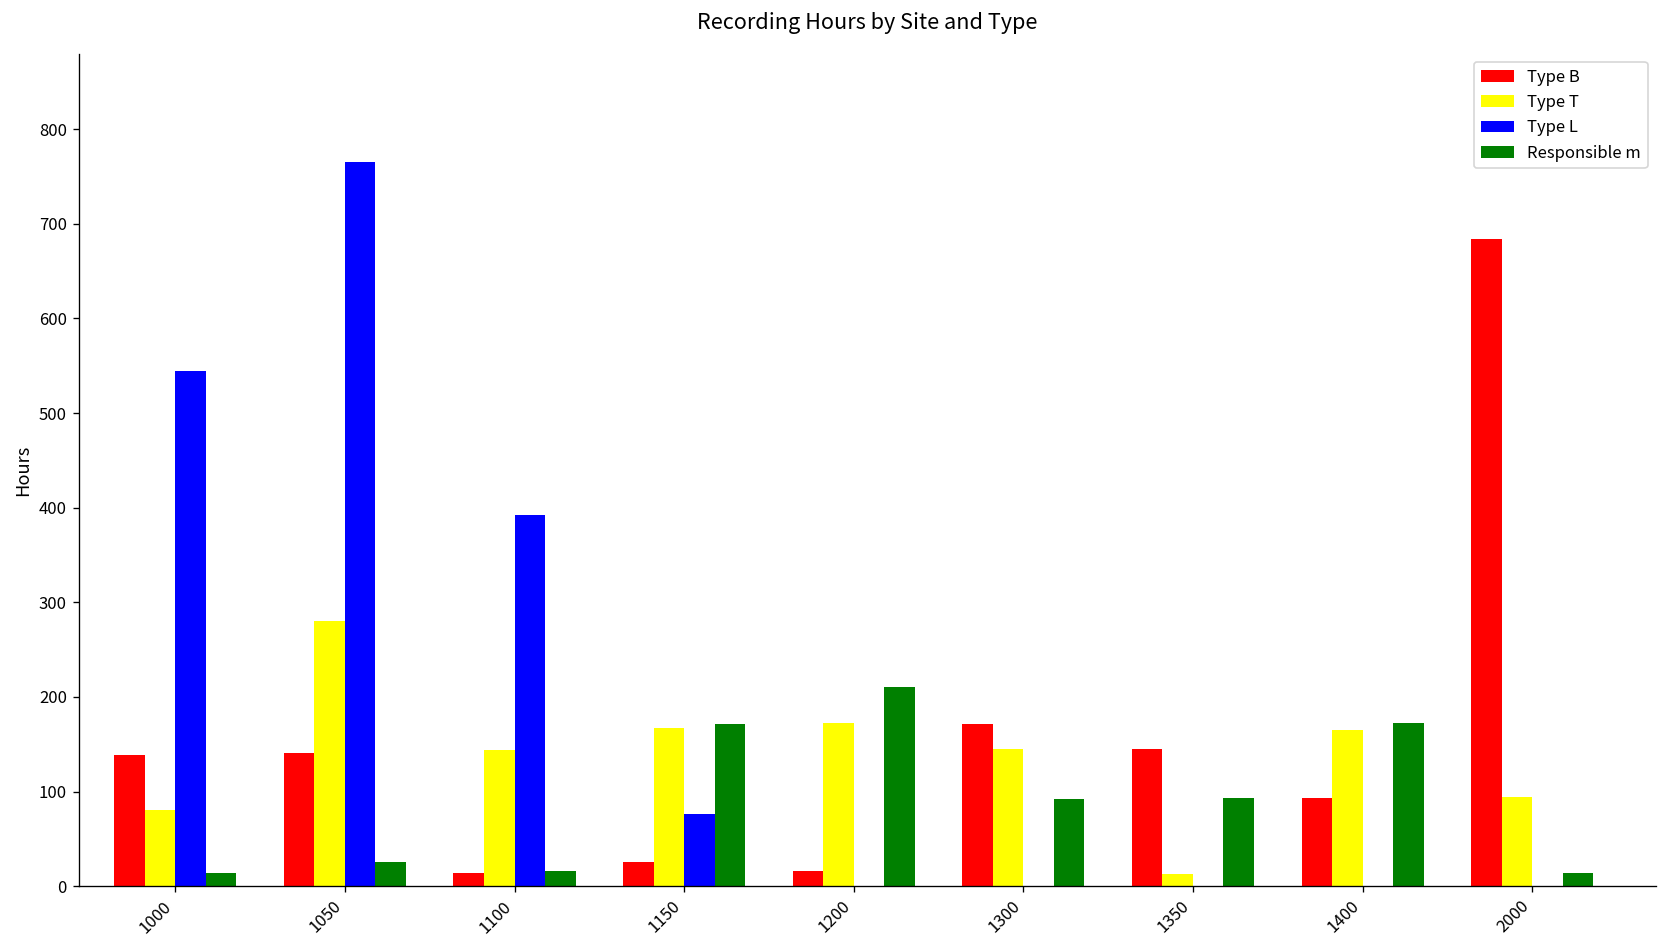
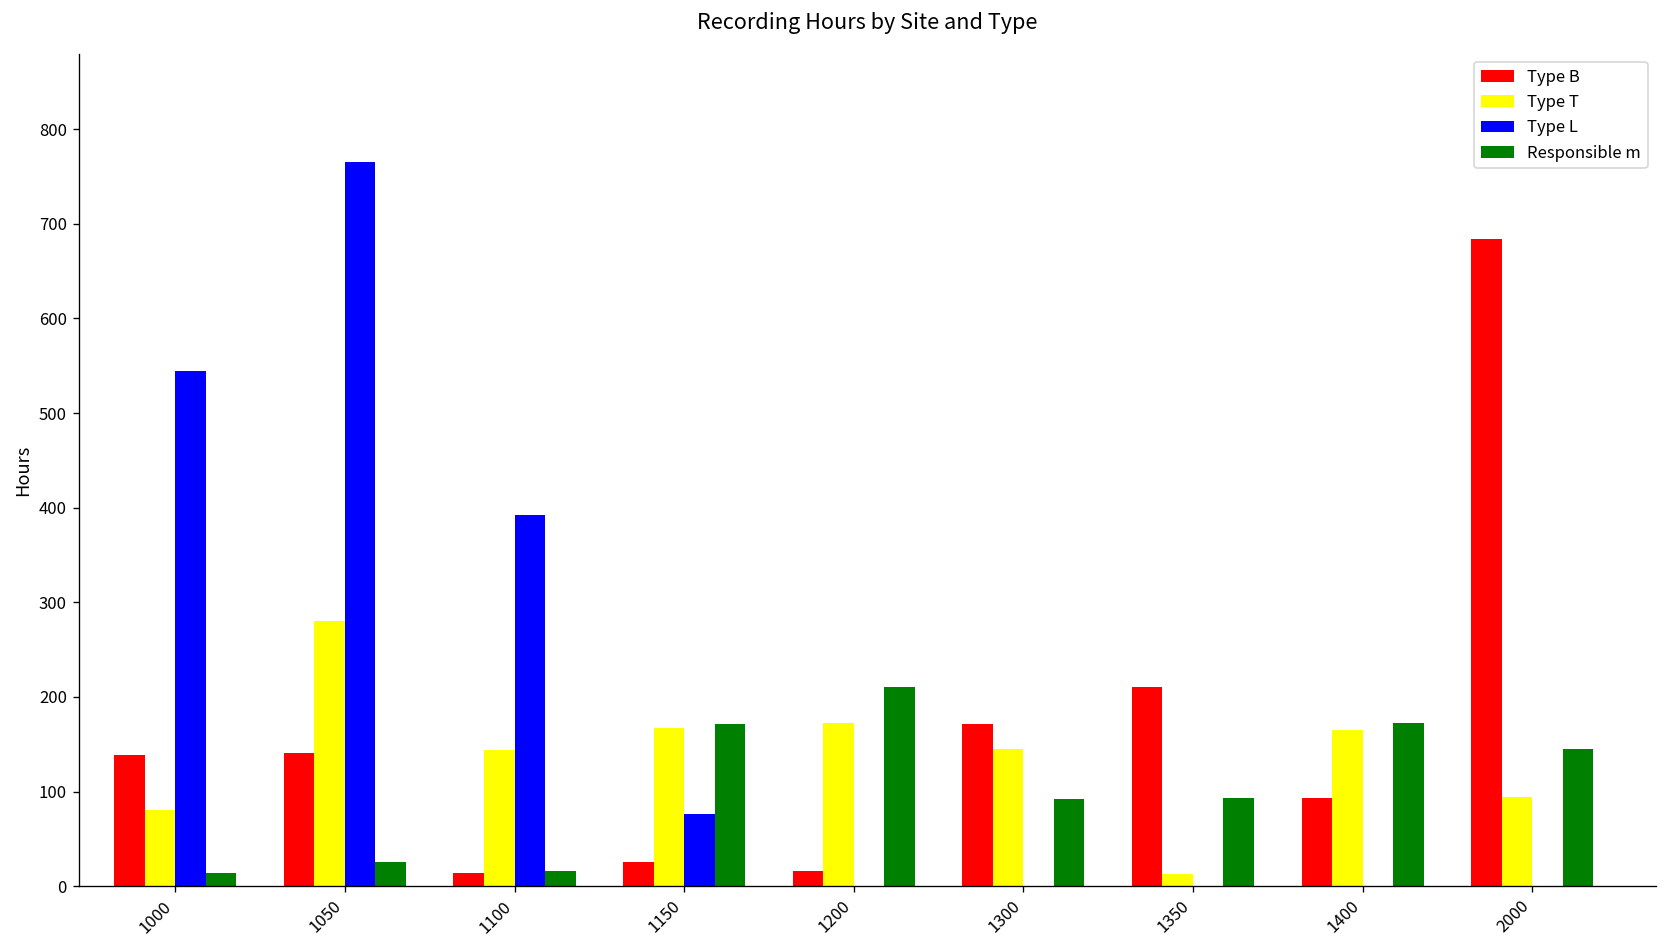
  {
    "Type B": {
      "1000": 140,
      "1050": 140,
      "1100": 10,
      "1150": 30,
      "1200": 20,
      "1300": 170,
-     "1350": 150,
+     "1350": 210,
      "1400": 90,
      "2000": 680
    },
    "Type T": {
      "1000": 80,
      "1050": 280,
      "1100": 140,
      "1150": 170,
      "1200": 170,
      "1300": 150,
      "1350": 10,
      "1400": 170,
      "2000": 90
    },
    "Type L": {
      "1000": 550,
      "1050": 770,
      "1100": 390,
      "1150": 80,
      "1200": 0,
      "1300": 0,
      "1350": 0,
      "1400": 0,
      "2000": 0
    },
    "Responsible m": {
      "1000": 10,
      "1050": 30,
      "1100": 20,
      "1150": 170,
      "1200": 210,
      "1300": 90,
      "1350": 90,
      "1400": 170,
-     "2000": 10
+     "2000": 150
    }
  }
